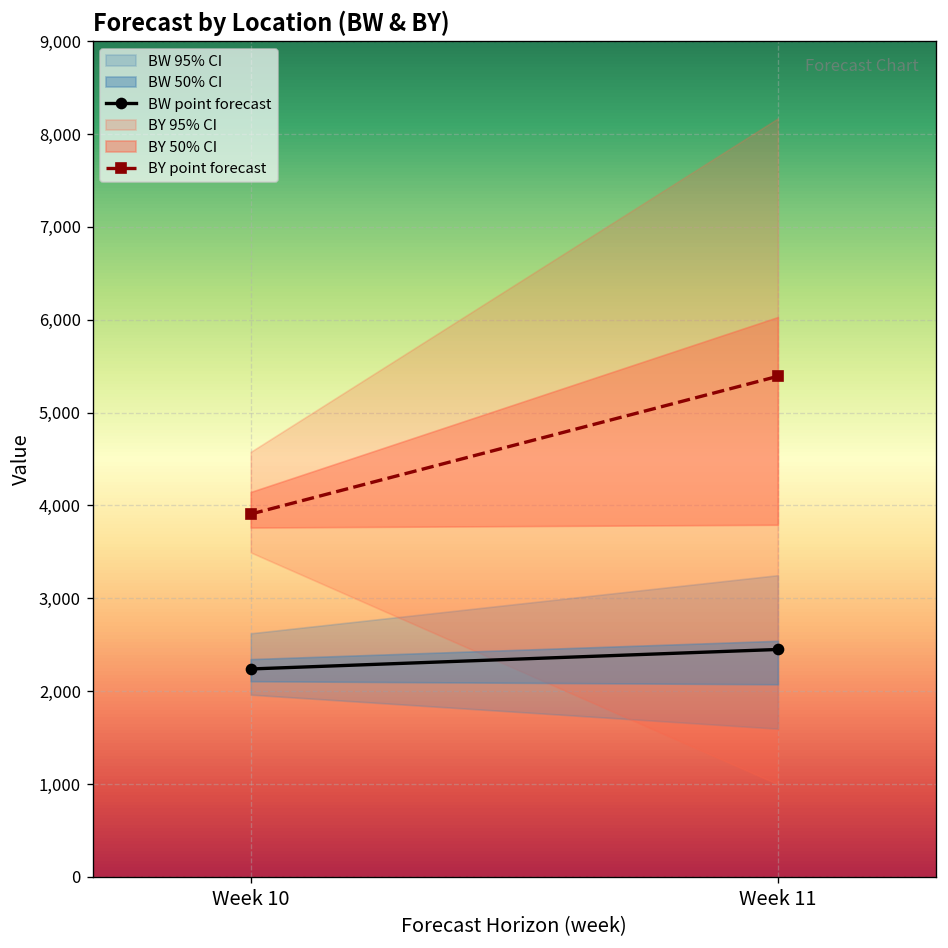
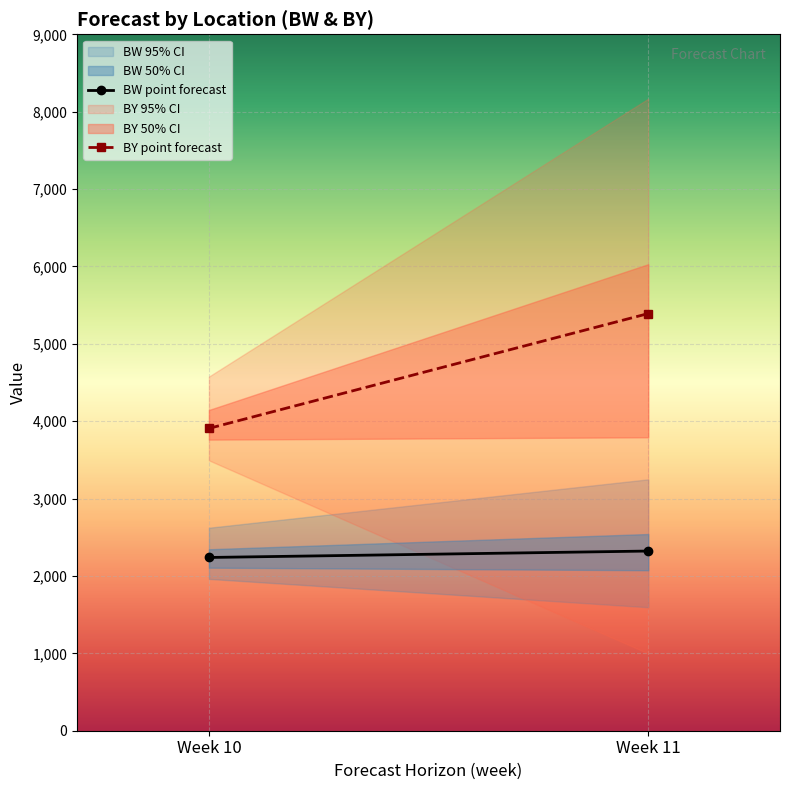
  {
    "BW point forecast": {
      "Week 10": "2,200",
-     "Week 11": "2,400"
+     "Week 11": "2,300"
    },
    "BY point forecast": {
      "Week 10": "3,900",
      "Week 11": "5,400"
    }
  }
